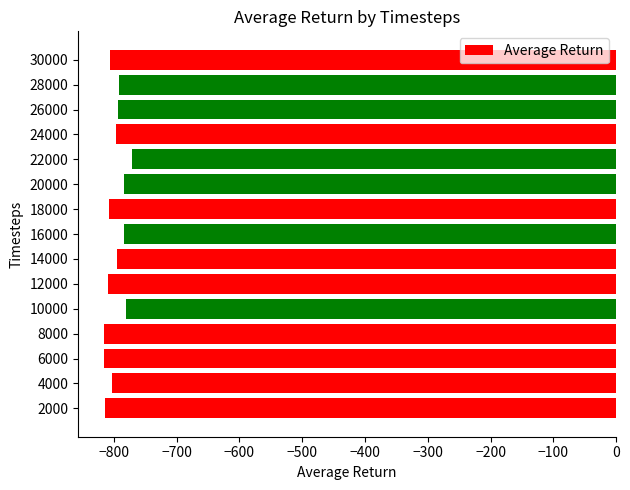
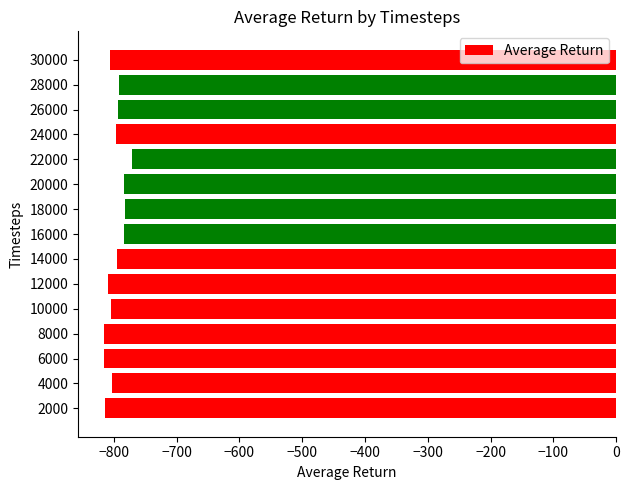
  {
    "30000": -810,
    "28000": -790,
    "26000": -790,
    "24000": -800,
    "22000": -770,
    "20000": -780,
-   "18000": -810,
+   "18000": -780,
    "16000": -780,
    "14000": -800,
    "12000": -810,
-   "10000": -780,
+   "10000": -810,
    "8000": -810,
    "6000": -820,
    "4000": -800,
    "2000": -810
  }
